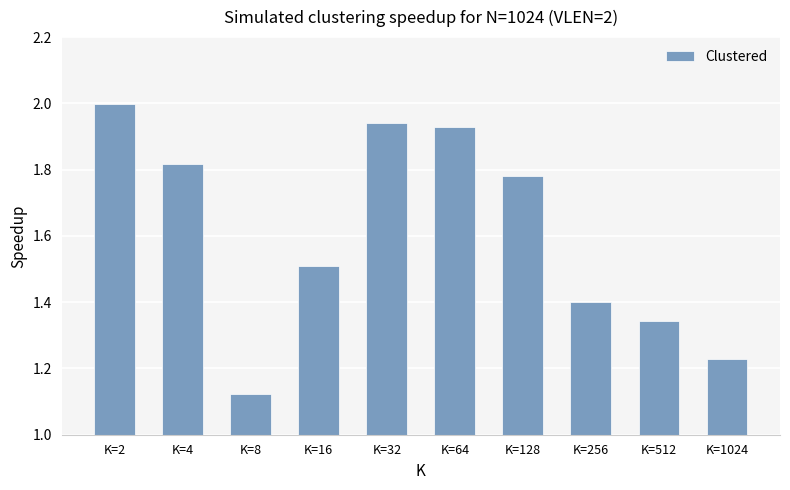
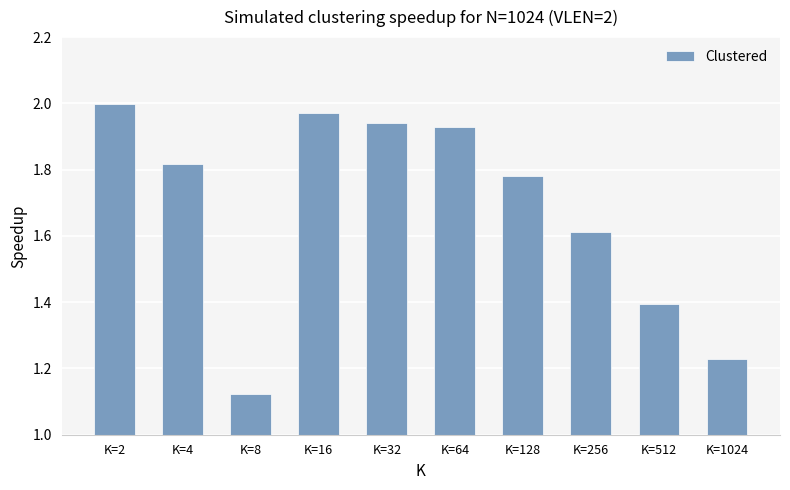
  {
    "K=2": 2.00,
    "K=4": 1.82,
    "K=8": 1.12,
-   "K=16": 1.51,
+   "K=16": 1.97,
    "K=32": 1.94,
    "K=64": 1.93,
    "K=128": 1.78,
-   "K=256": 1.40,
-   "K=512": 1.34,
+   "K=256": 1.61,
+   "K=512": 1.39,
    "K=1024": 1.23
  }
